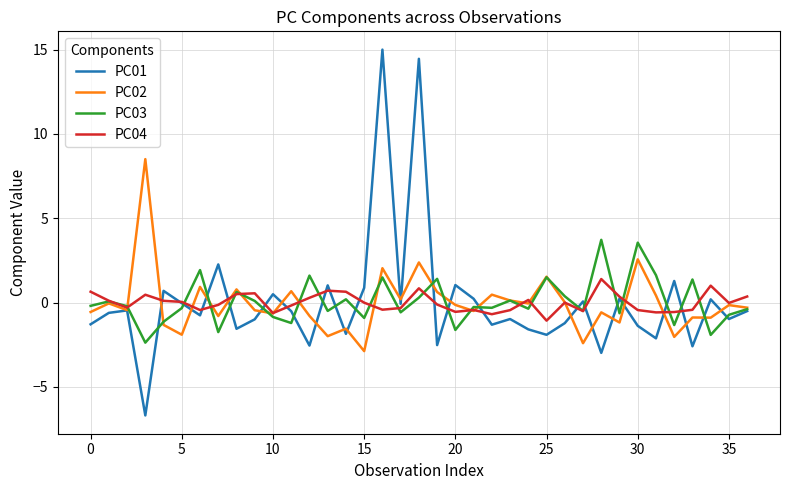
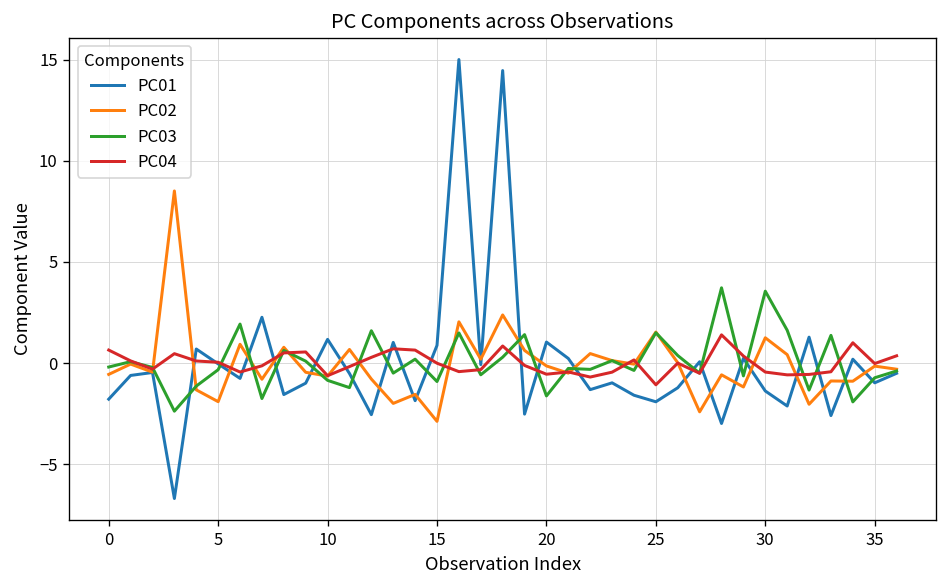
  {
    "PC01": {
-     "0": -1.3,
-     "10": 0.5,
+     "0": -1.8,
+     "10": 1.2,
      "15": 0.9,
      "20": 1.0,
      "25": -1.9,
      "30": -1.4,
      "35": -1.0
    },
    "PC02": {
      "0": -0.6,
      "5": -1.9,
      "15": -2.9,
      "20": -0.1,
-     "30": 2.6
+     "30": 1.3
    },
    "PC03": {
      "0": -0.2,
      "5": -0.3,
      "10": -0.8,
      "15": -0.9,
      "20": -1.6,
      "30": 3.6,
      "35": -0.7
    },
    "PC04": {
      "0": 0.6,
      "15": 0.0,
      "20": -0.5,
      "25": -1.1,
      "30": -0.4
    }
  }
